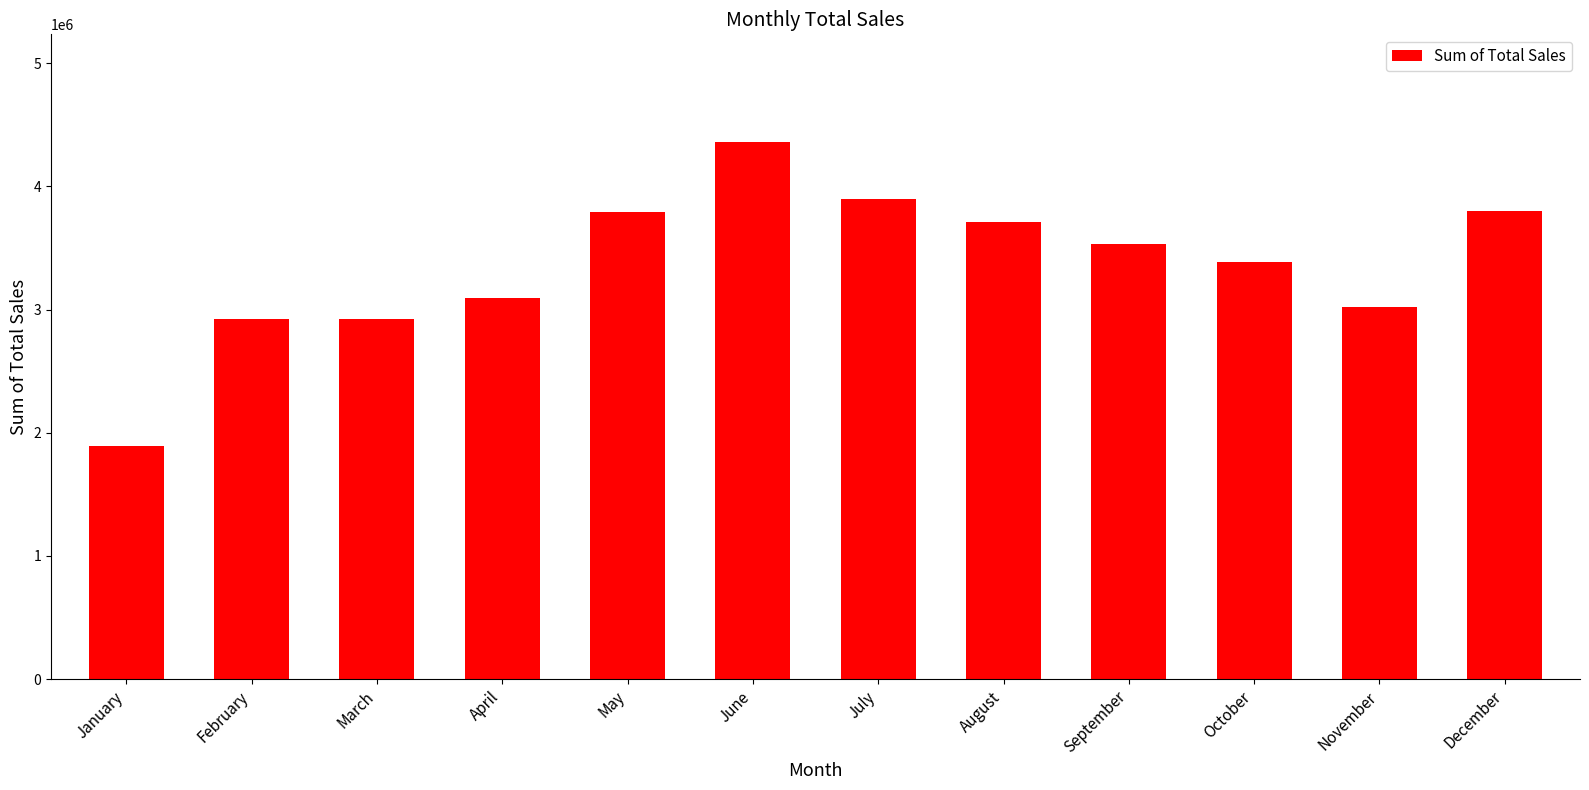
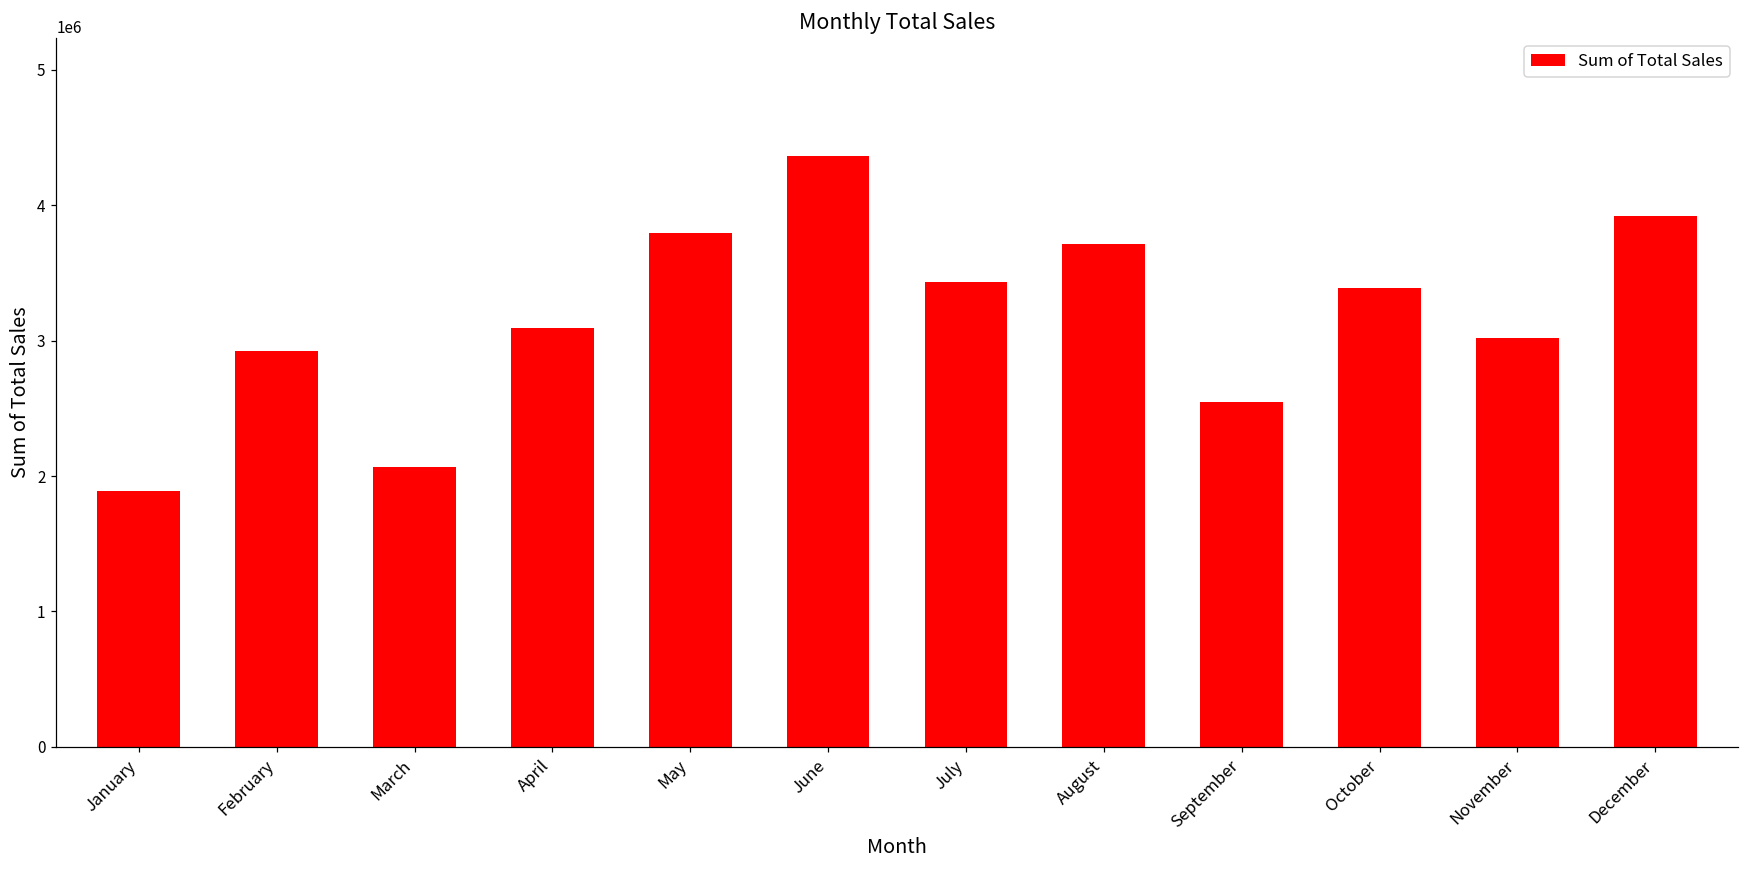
  {
    "January": 1890000,
    "February": 2920000,
-   "March": 2920000,
+   "March": 2070000,
    "April": 3100000,
    "May": 3790000,
    "June": 4360000,
-   "July": 3900000,
+   "July": 3430000,
    "August": 3710000,
-   "September": 3530000,
+   "September": 2540000,
    "October": 3390000,
    "November": 3020000,
-   "December": 3800000
+   "December": 3920000
  }
